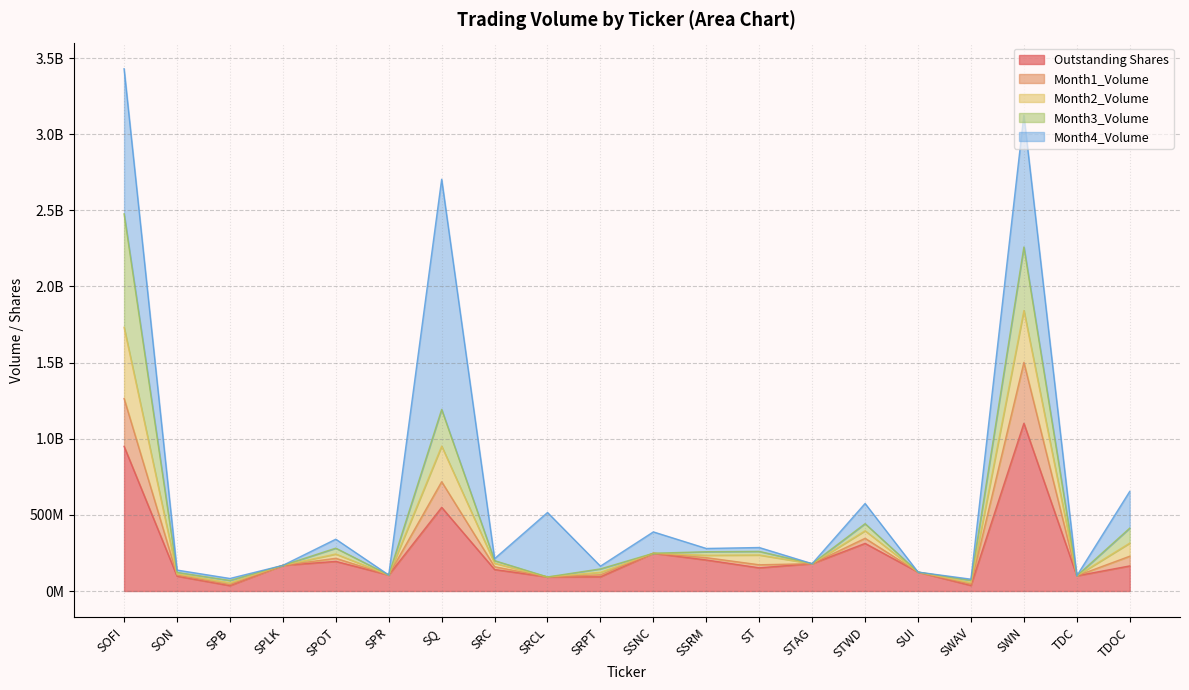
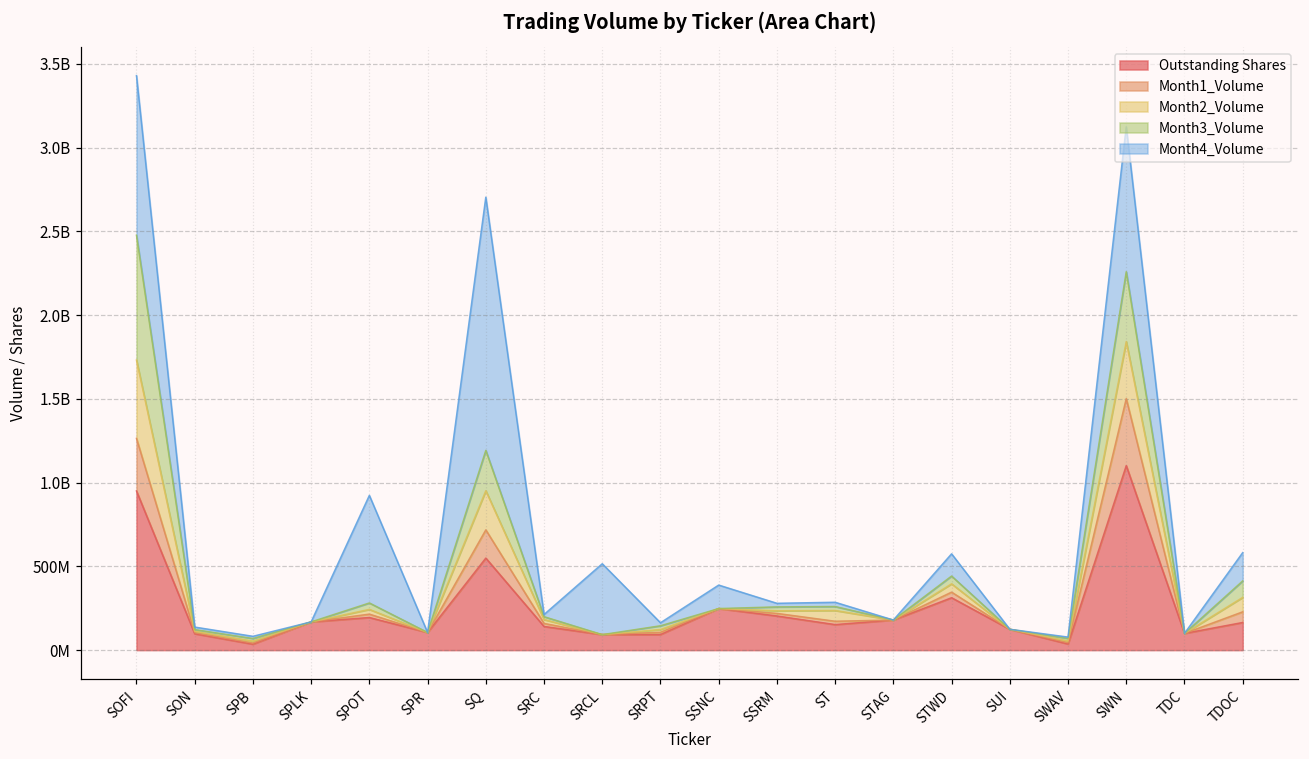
  {
    "Month4_Volume": {
      "SOFI": 950000000,
-     "SPOT": 60000000,
+     "SPOT": 640000000,
      "SQ": 1510000000,
      "SRCL": 420000000,
      "SRPT": 20000000,
      "SSNC": 140000000,
      "SSRM": 20000000,
      "ST": 30000000,
      "STWD": 130000000,
-     "TDOC": 240000000
+     "TDOC": 170000000
    }
  }
